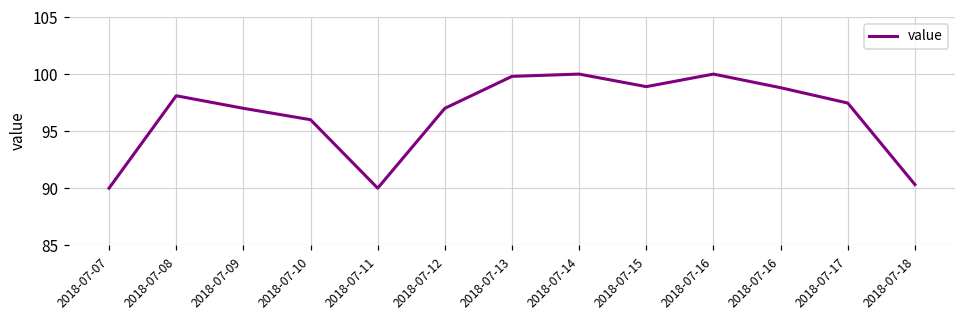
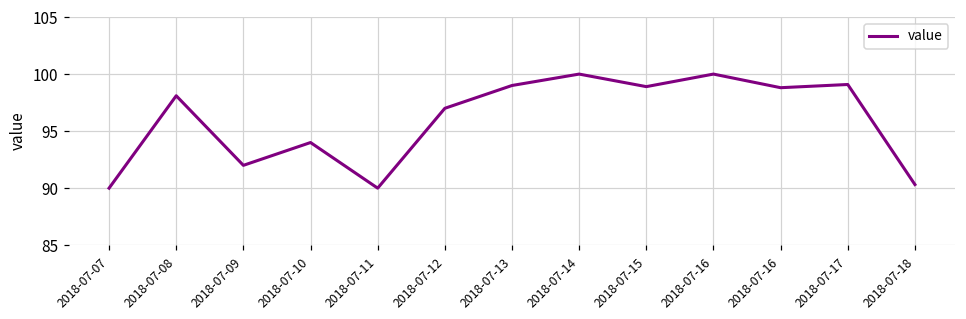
  {
    "2018-07-07": 90.0,
    "2018-07-08": 98.1,
-   "2018-07-09": 97,
-   "2018-07-10": 96,
+   "2018-07-09": 92,
+   "2018-07-10": 94,
    "2018-07-11": 90.0,
    "2018-07-12": 97.0,
-   "2018-07-13": 99.8,
+   "2018-07-13": 99.0,
    "2018-07-14": 100.0,
    "2018-07-15": 98.9,
-   "2018-07-17": 97.5,
+   "2018-07-17": 99.1,
    "2018-07-18": 90.3
  }
